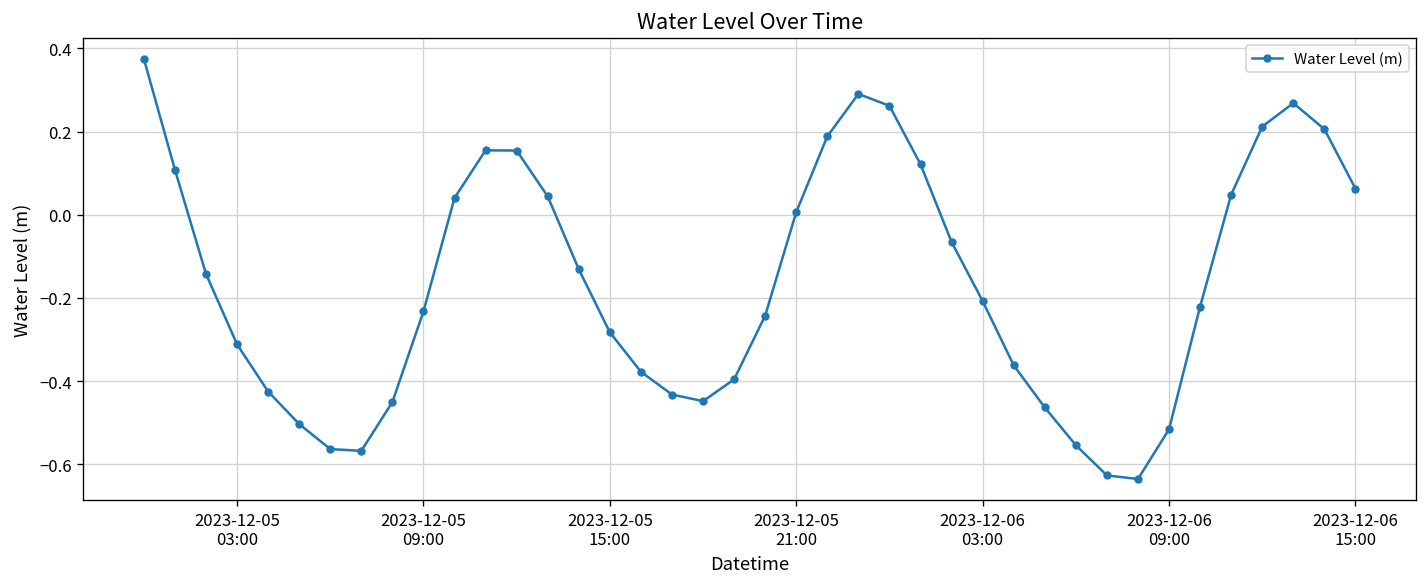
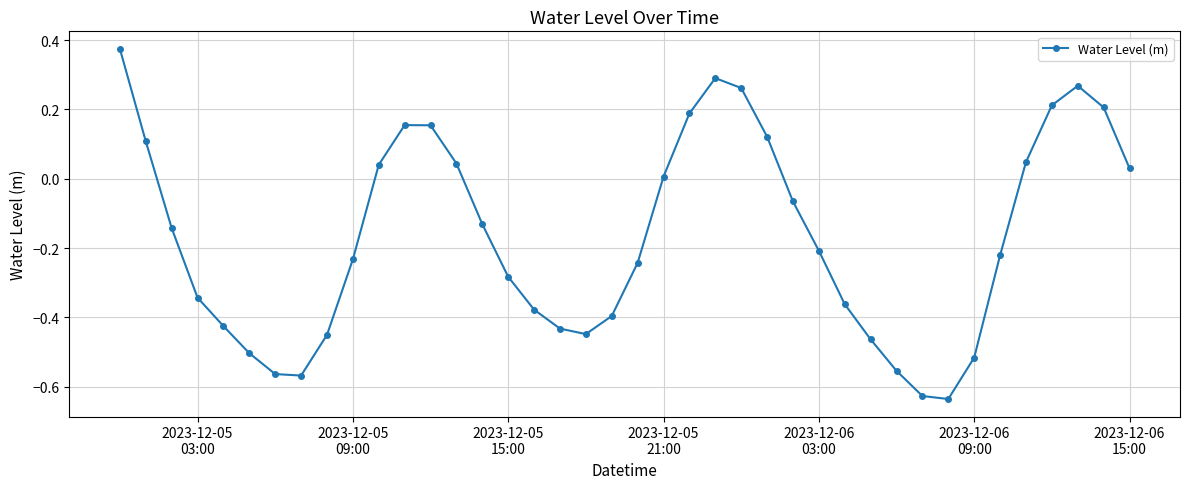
  {
-   "2023-12-05 03:00": -0.31,
+   "2023-12-05 03:00": -0.34,
    "2023-12-05 09:00": -0.23,
    "2023-12-05 15:00": -0.28,
    "2023-12-05 21:00": 0.01,
    "2023-12-06 03:00": -0.21,
    "2023-12-06 09:00": -0.52,
-   "2023-12-06 15:00": 0.06
+   "2023-12-06 15:00": 0.03
  }
